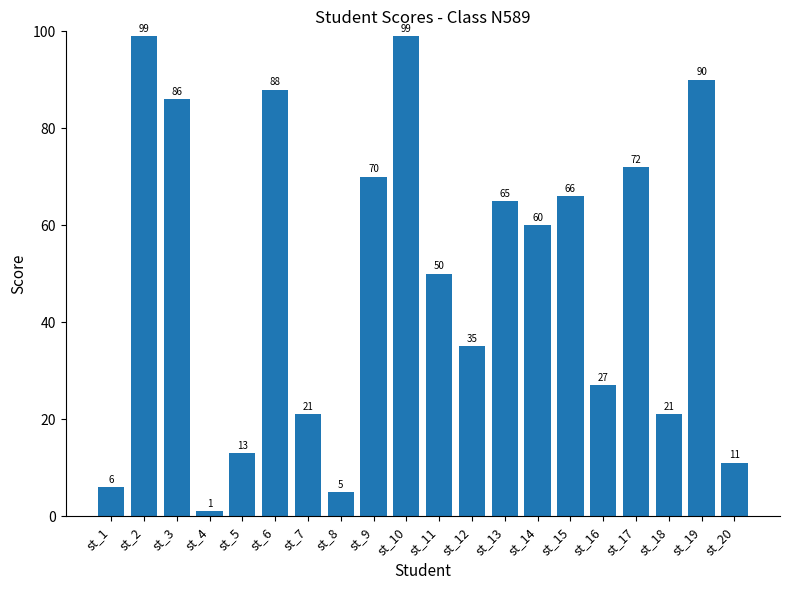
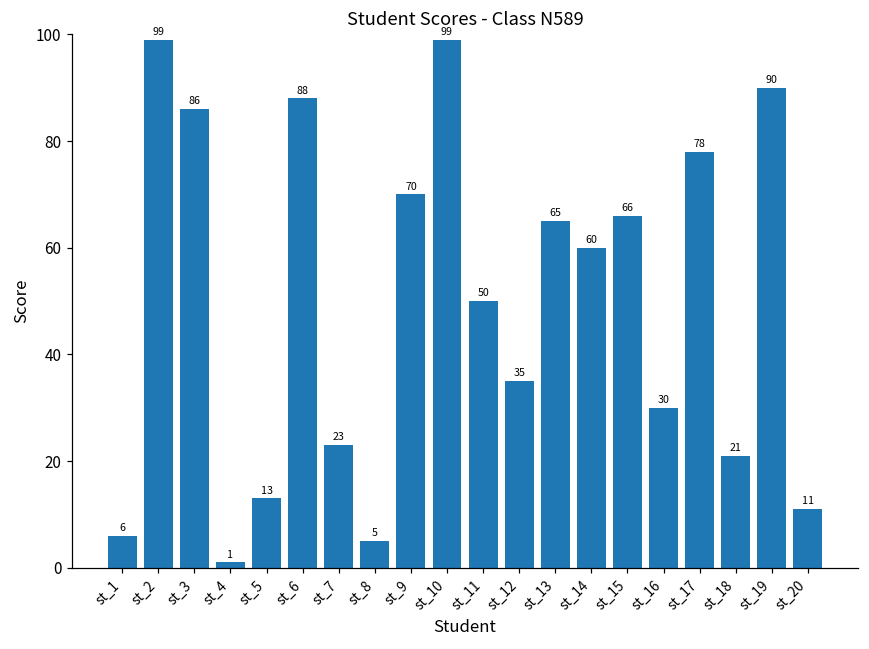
  {
    "st_1": 6,
    "st_2": 99,
    "st_3": 86,
    "st_4": 1,
    "st_5": 13,
    "st_6": 88,
-   "st_7": 21,
+   "st_7": 23,
    "st_8": 5,
    "st_9": 70,
    "st_10": 99,
    "st_11": 50,
    "st_12": 35,
    "st_13": 65,
    "st_14": 60,
    "st_15": 66,
-   "st_16": 27,
-   "st_17": 72,
+   "st_16": 30,
+   "st_17": 78,
    "st_18": 21,
    "st_19": 90,
    "st_20": 11
  }
